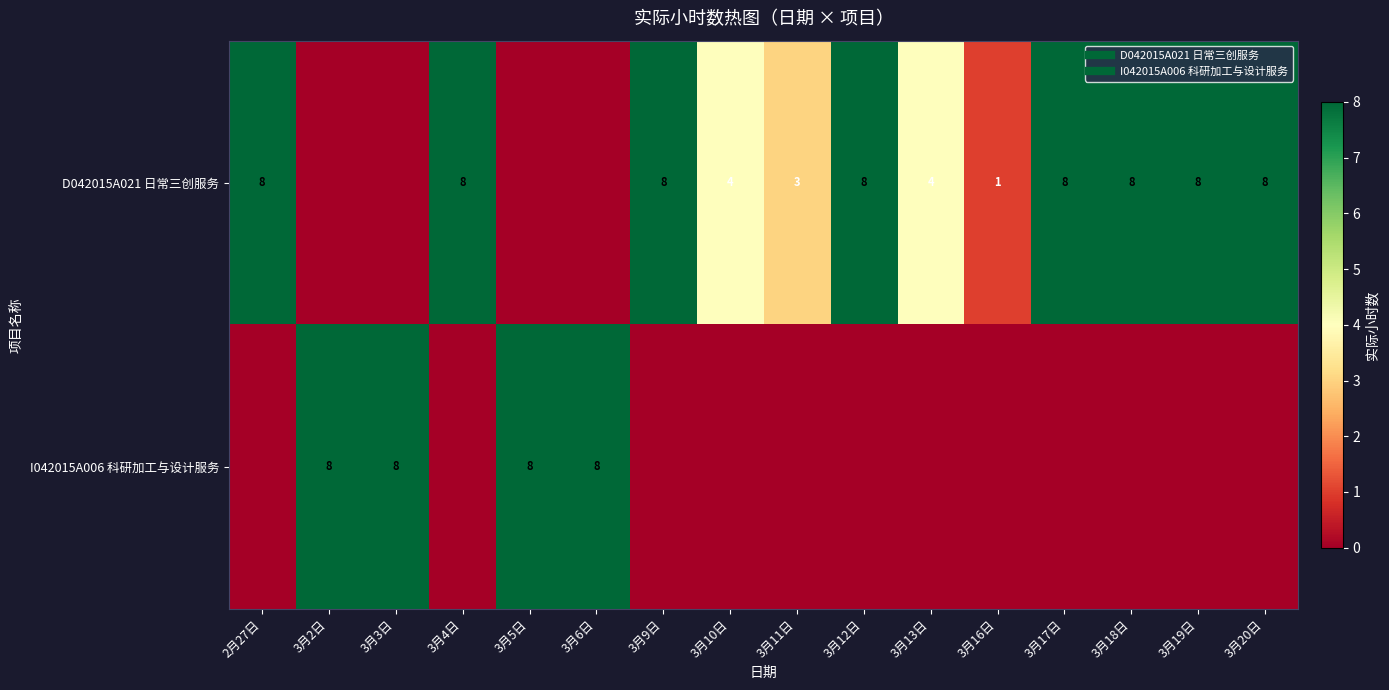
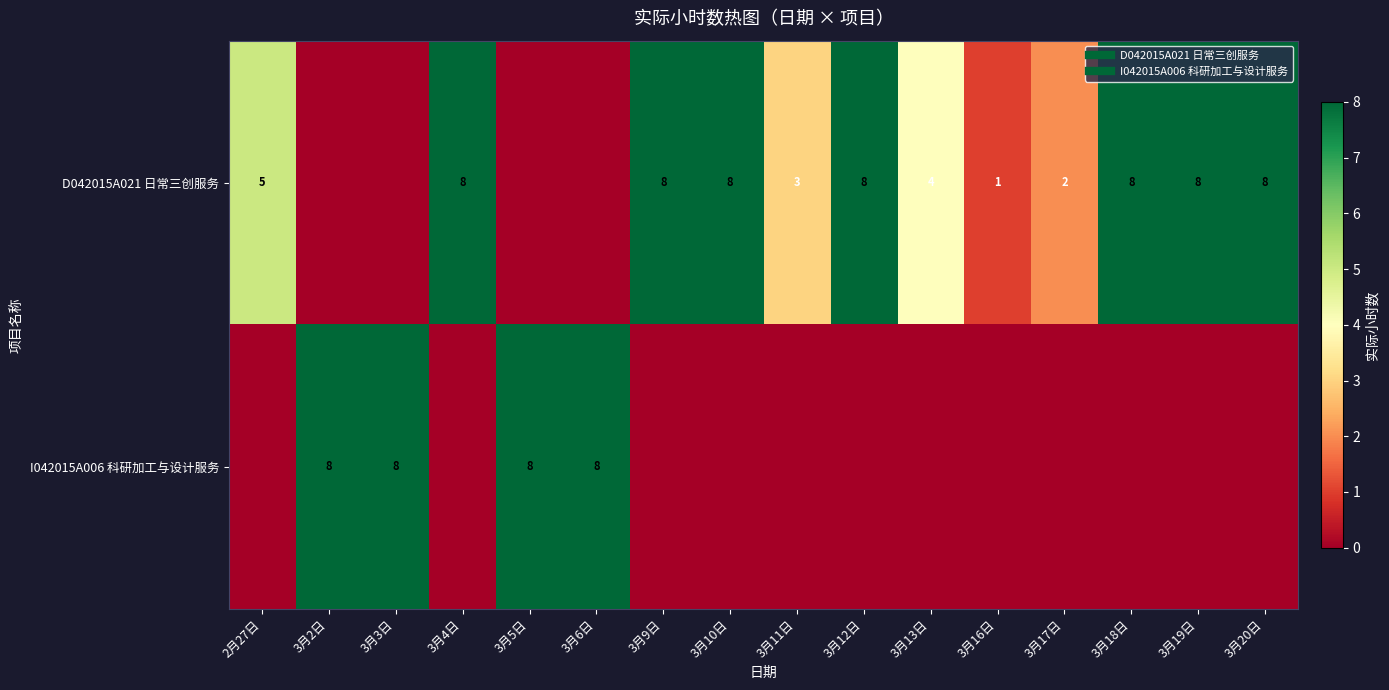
  {
    "D042015A021 日常三创服务": {
-     "2月27日": 8,
+     "2月27日": 5,
      "3月4日": 8,
      "3月9日": 8,
-     "3月10日": 4,
+     "3月10日": 8,
      "3月11日": 3,
      "3月12日": 8,
      "3月13日": 4,
      "3月16日": 1,
-     "3月17日": 8,
+     "3月17日": 2,
      "3月18日": 8,
      "3月19日": 8,
      "3月20日": 8
    },
    "I042015A006 科研加工与设计服务": {
      "3月2日": 8,
      "3月3日": 8,
      "3月5日": 8,
      "3月6日": 8
    }
  }
